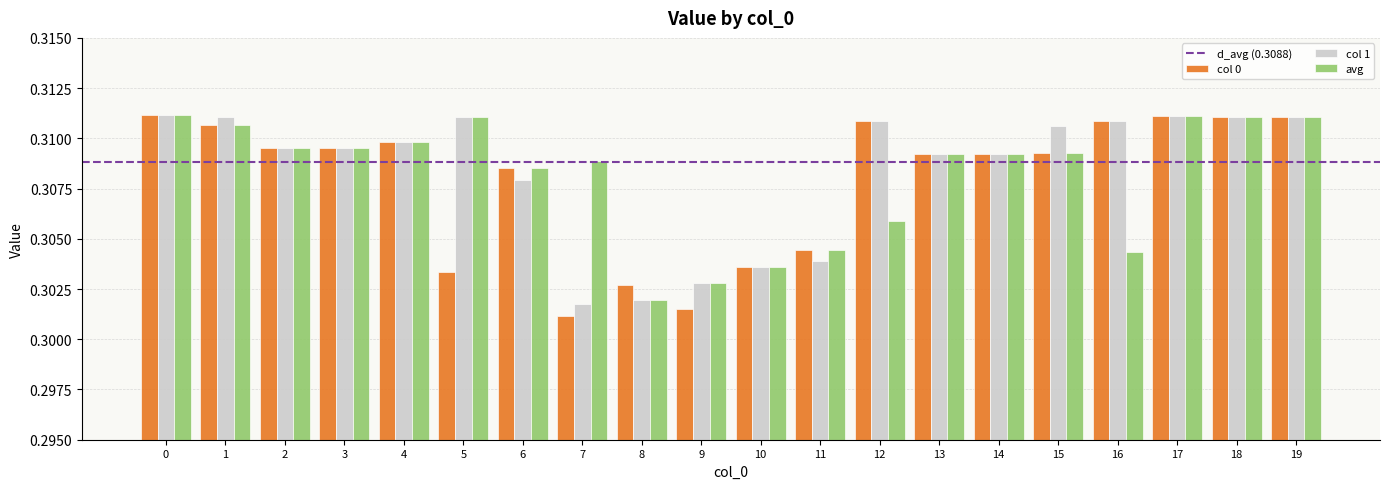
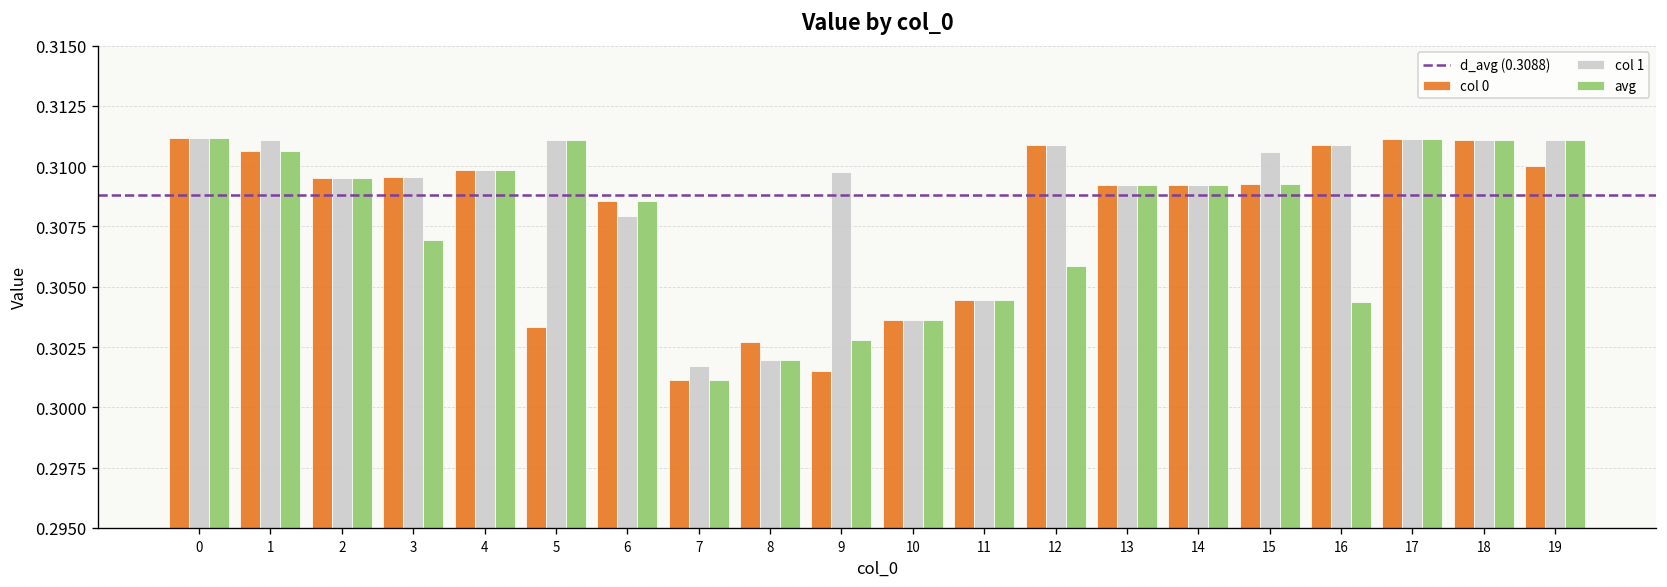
  {
    "col 0": {
      "0": 0.3112,
      "1": 0.3106,
      "2": 0.3095,
      "3": 0.3095,
      "4": 0.3098,
      "5": 0.3034,
      "6": 0.3085,
      "7": 0.3011,
      "8": 0.3027,
      "9": 0.3015,
      "10": 0.3036,
      "11": 0.3044,
      "12": 0.3109,
      "13": 0.3092,
      "14": 0.3092,
      "15": 0.3093,
      "16": 0.3109,
      "17": 0.3111,
      "18": 0.3111,
-     "19": 0.3111
+     "19": 0.3100
    },
    "col 1": {
      "0": 0.3112,
      "1": 0.3111,
      "2": 0.3095,
      "3": 0.3095,
      "4": 0.3098,
      "5": 0.3111,
      "6": 0.3079,
      "7": 0.3017,
      "8": 0.3020,
-     "9": 0.3028,
+     "9": 0.3098,
      "10": 0.3036,
-     "11": 0.3039,
+     "11": 0.3044,
      "12": 0.3109,
      "13": 0.3092,
      "14": 0.3092,
      "15": 0.3106,
      "16": 0.3109,
      "17": 0.3111,
      "18": 0.3111,
      "19": 0.3111
    },
    "avg": {
      "0": 0.3112,
      "1": 0.3106,
      "2": 0.3095,
-     "3": 0.3095,
+     "3": 0.3069,
      "4": 0.3098,
      "5": 0.3111,
      "6": 0.3085,
-     "7": 0.3089,
+     "7": 0.3011,
      "8": 0.3020,
      "9": 0.3028,
      "10": 0.3036,
      "11": 0.3044,
      "12": 0.3059,
      "13": 0.3092,
      "14": 0.3092,
      "15": 0.3093,
      "16": 0.3043,
      "17": 0.3111,
      "18": 0.3111,
      "19": 0.3111
    }
  }
